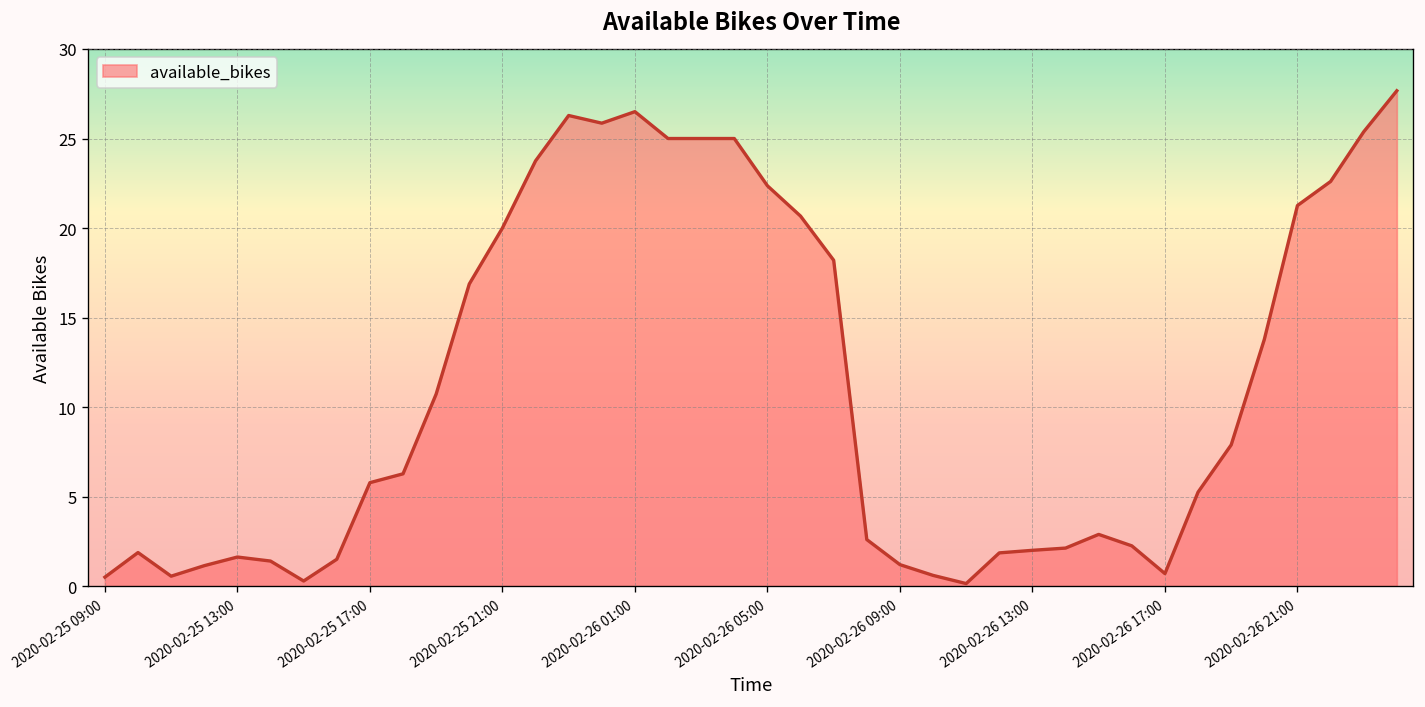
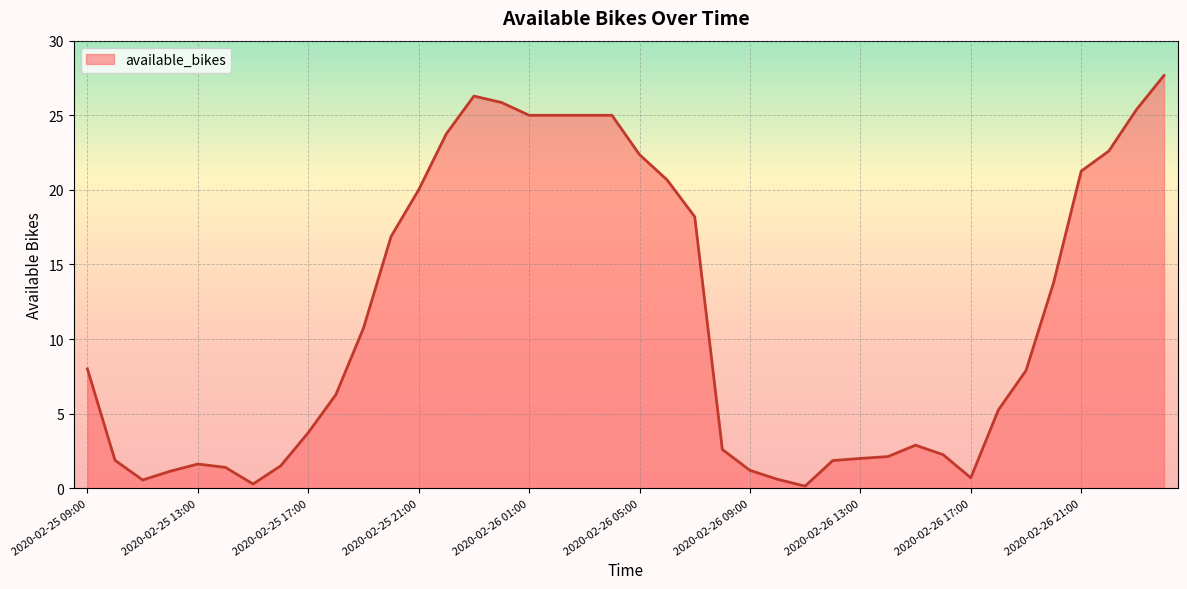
  {
-   "2020-02-25 09:00": 0.5,
+   "2020-02-25 09:00": 8.0,
    "2020-02-25 13:00": 1.6,
-   "2020-02-25 17:00": 5.8,
+   "2020-02-25 17:00": 3.7,
    "2020-02-25 21:00": 20.0,
-   "2020-02-26 01:00": 26.5,
+   "2020-02-26 01:00": 25.0,
    "2020-02-26 05:00": 22.4,
    "2020-02-26 09:00": 1.2,
    "2020-02-26 13:00": 2.0,
    "2020-02-26 17:00": 0.7,
    "2020-02-26 21:00": 21.3
  }
